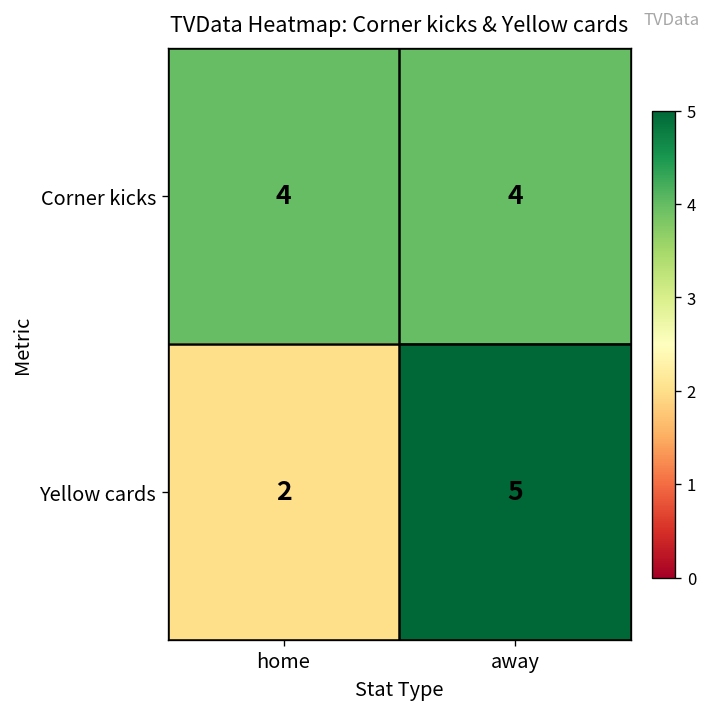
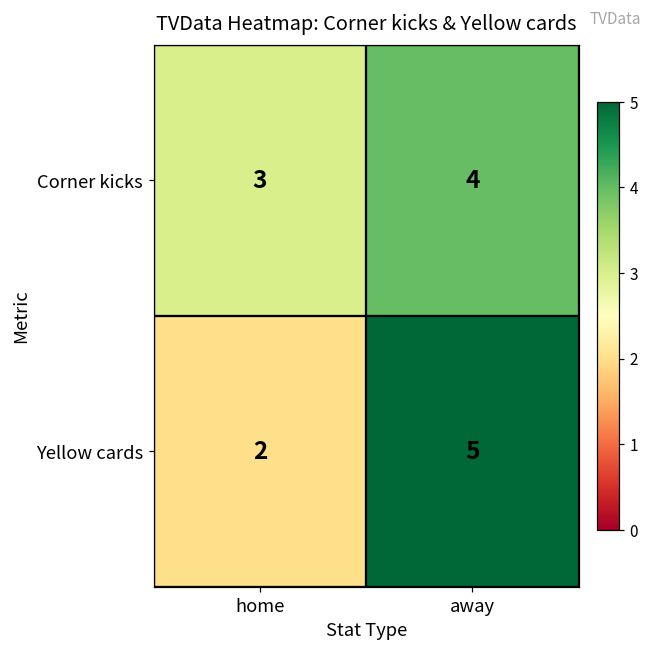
  {
    "Corner kicks": {
-     "home": 4,
+     "home": 3,
      "away": 4
    },
    "Yellow cards": {
      "home": 2,
      "away": 5
    }
  }
